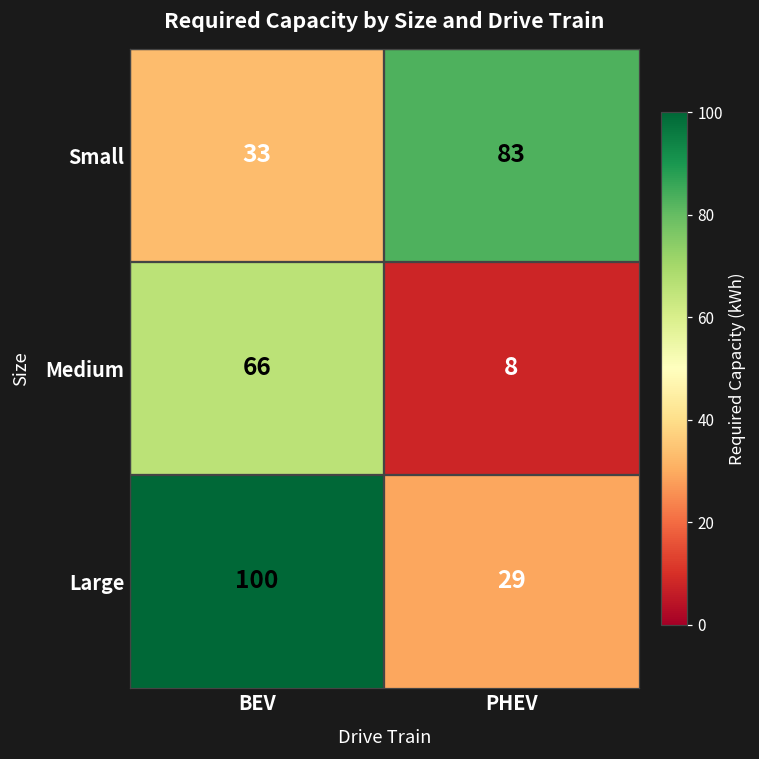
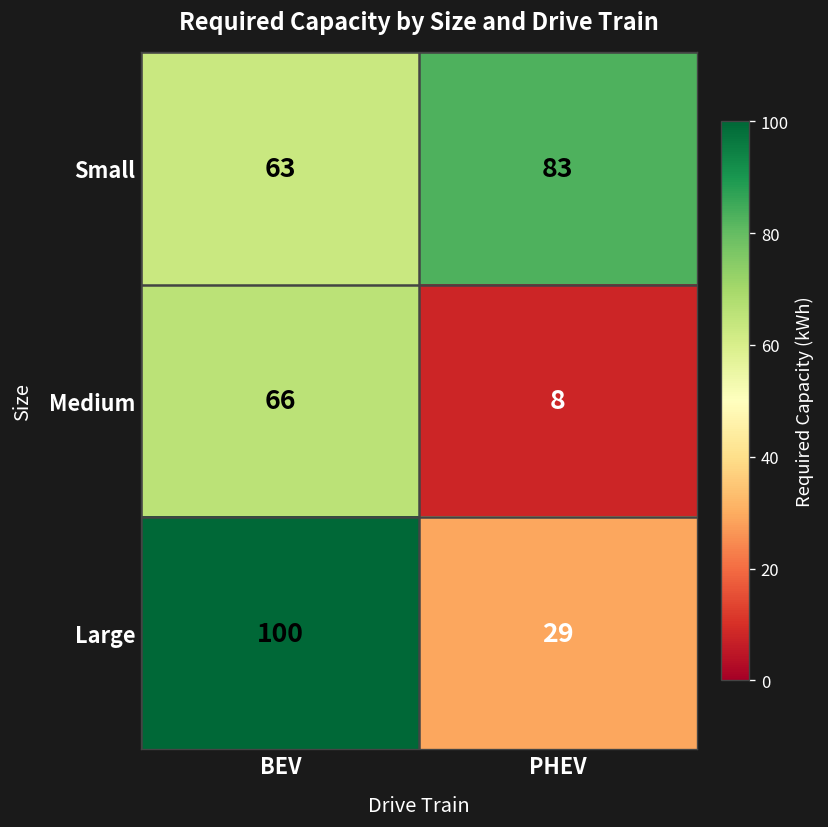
  {
    "Small": {
-     "BEV": 33,
+     "BEV": 63,
      "PHEV": 83
    },
    "Medium": {
      "BEV": 66,
      "PHEV": 8
    },
    "Large": {
      "BEV": 100,
      "PHEV": 29
    }
  }
